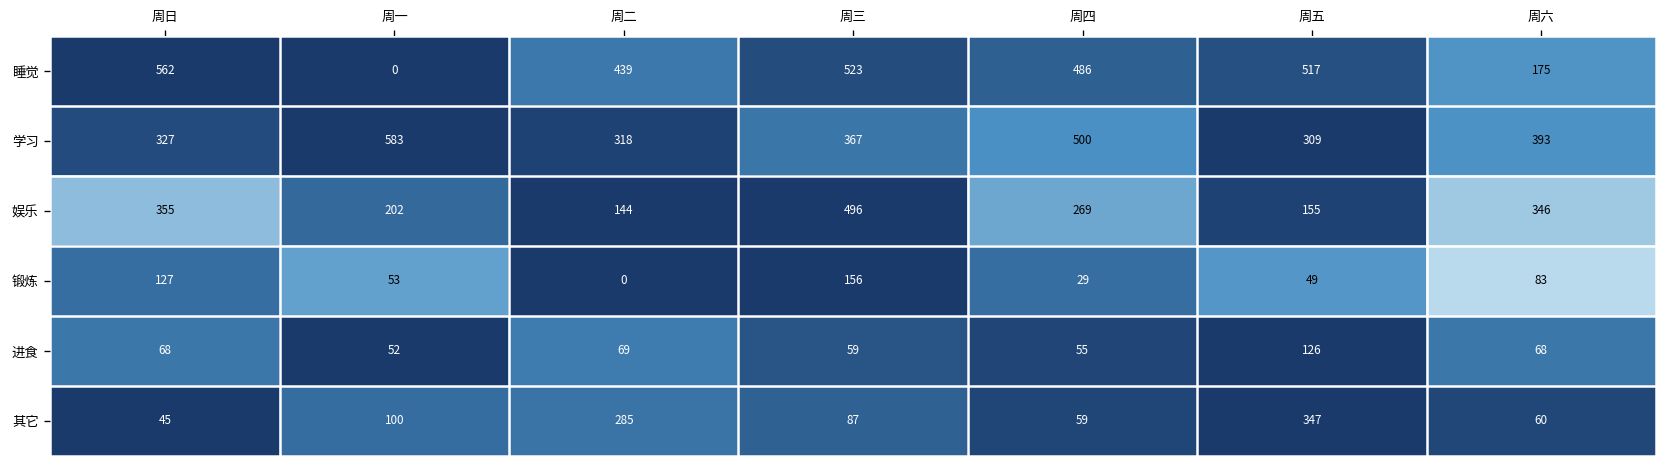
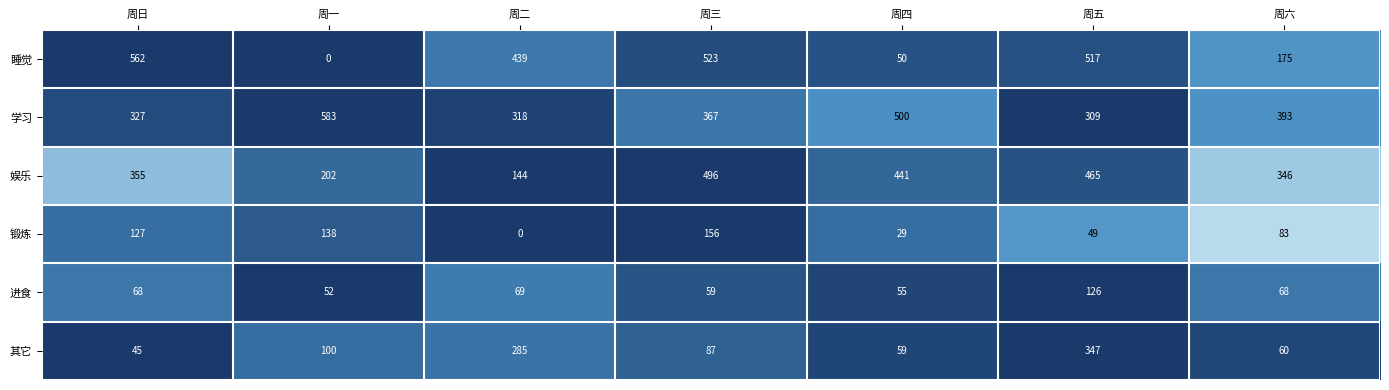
  {
    "睡觉": {
      "周日": 562,
      "周一": 0,
      "周二": 439,
      "周三": 523,
-     "周四": 486,
+     "周四": 50,
      "周五": 517,
      "周六": 175
    },
    "学习": {
      "周日": 327,
      "周一": 583,
      "周二": 318,
      "周三": 367,
      "周四": 500,
      "周五": 309,
      "周六": 393
    },
    "娱乐": {
      "周日": 355,
      "周一": 202,
      "周二": 144,
      "周三": 496,
-     "周四": 269,
-     "周五": 155,
+     "周四": 441,
+     "周五": 465,
      "周六": 346
    },
    "锻炼": {
      "周日": 127,
-     "周一": 53,
+     "周一": 138,
      "周二": 0,
      "周三": 156,
      "周四": 29,
      "周五": 49,
      "周六": 83
    },
    "进食": {
      "周日": 68,
      "周一": 52,
      "周二": 69,
      "周三": 59,
      "周四": 55,
      "周五": 126,
      "周六": 68
    },
    "其它": {
      "周日": 45,
      "周一": 100,
      "周二": 285,
      "周三": 87,
      "周四": 59,
      "周五": 347,
      "周六": 60
    }
  }
